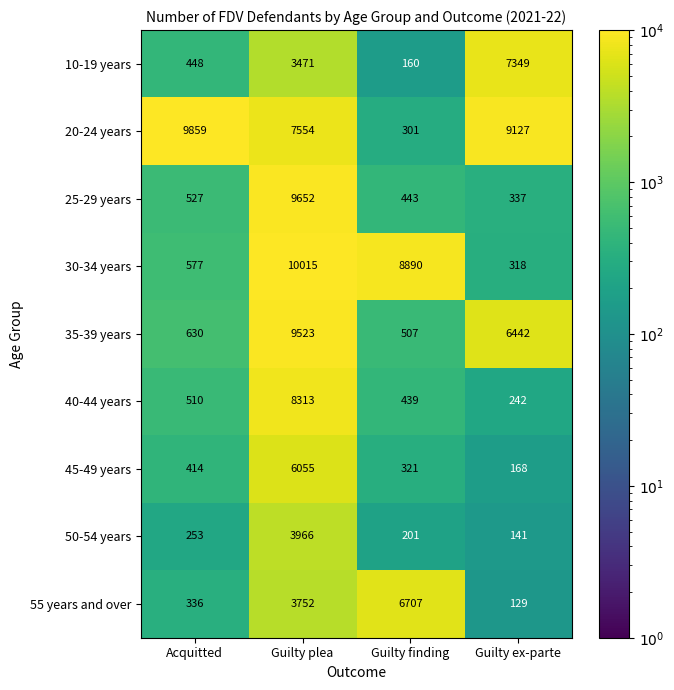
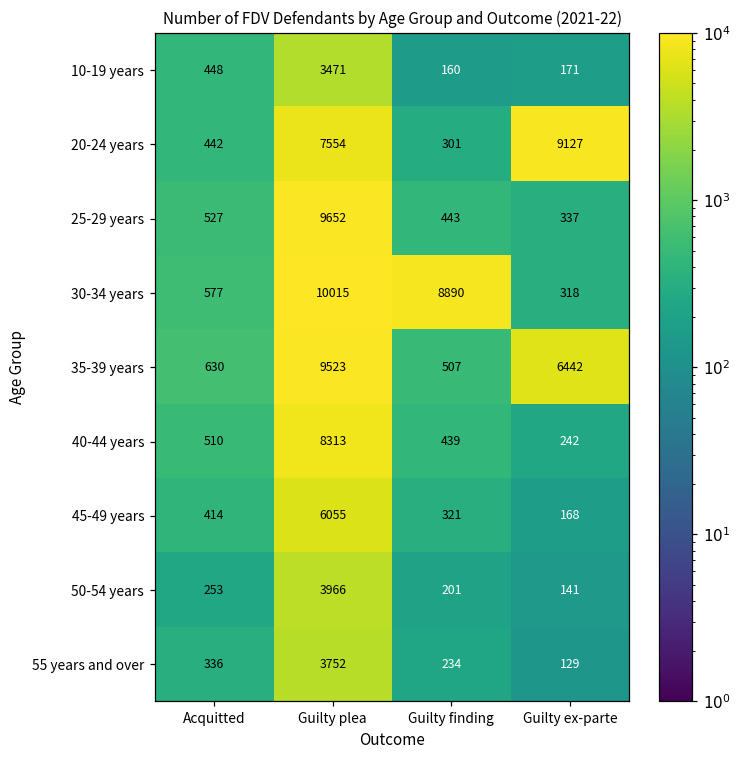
  {
    "10-19 years": {
      "Acquitted": 448,
      "Guilty plea": 3471,
      "Guilty finding": 160,
-     "Guilty ex-parte": 7349
+     "Guilty ex-parte": 171
    },
    "20-24 years": {
-     "Acquitted": 9859,
+     "Acquitted": 442,
      "Guilty plea": 7554,
      "Guilty finding": 301,
      "Guilty ex-parte": 9127
    },
    "25-29 years": {
      "Acquitted": 527,
      "Guilty plea": 9652,
      "Guilty finding": 443,
      "Guilty ex-parte": 337
    },
    "30-34 years": {
      "Acquitted": 577,
      "Guilty plea": 10015,
      "Guilty finding": 8890,
      "Guilty ex-parte": 318
    },
    "35-39 years": {
      "Acquitted": 630,
      "Guilty plea": 9523,
      "Guilty finding": 507,
      "Guilty ex-parte": 6442
    },
    "40-44 years": {
      "Acquitted": 510,
      "Guilty plea": 8313,
      "Guilty finding": 439,
      "Guilty ex-parte": 242
    },
    "45-49 years": {
      "Acquitted": 414,
      "Guilty plea": 6055,
      "Guilty finding": 321,
      "Guilty ex-parte": 168
    },
    "50-54 years": {
      "Acquitted": 253,
      "Guilty plea": 3966,
      "Guilty finding": 201,
      "Guilty ex-parte": 141
    },
    "55 years and over": {
      "Acquitted": 336,
      "Guilty plea": 3752,
-     "Guilty finding": 6707,
+     "Guilty finding": 234,
      "Guilty ex-parte": 129
    }
  }
